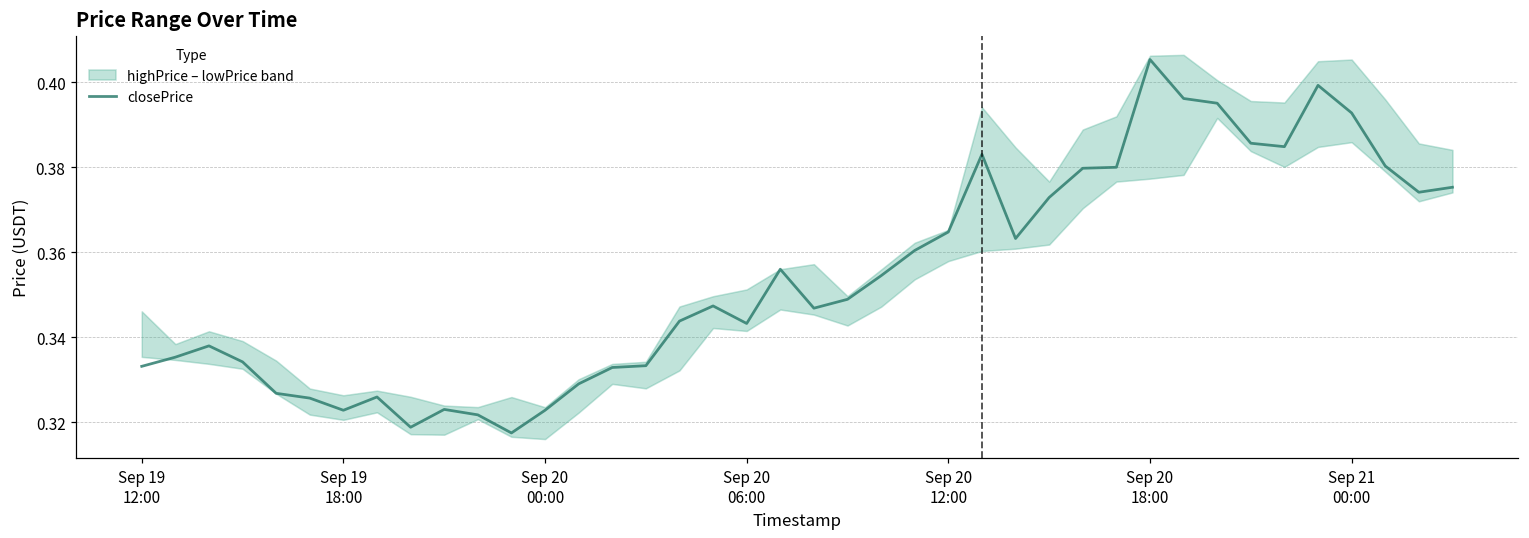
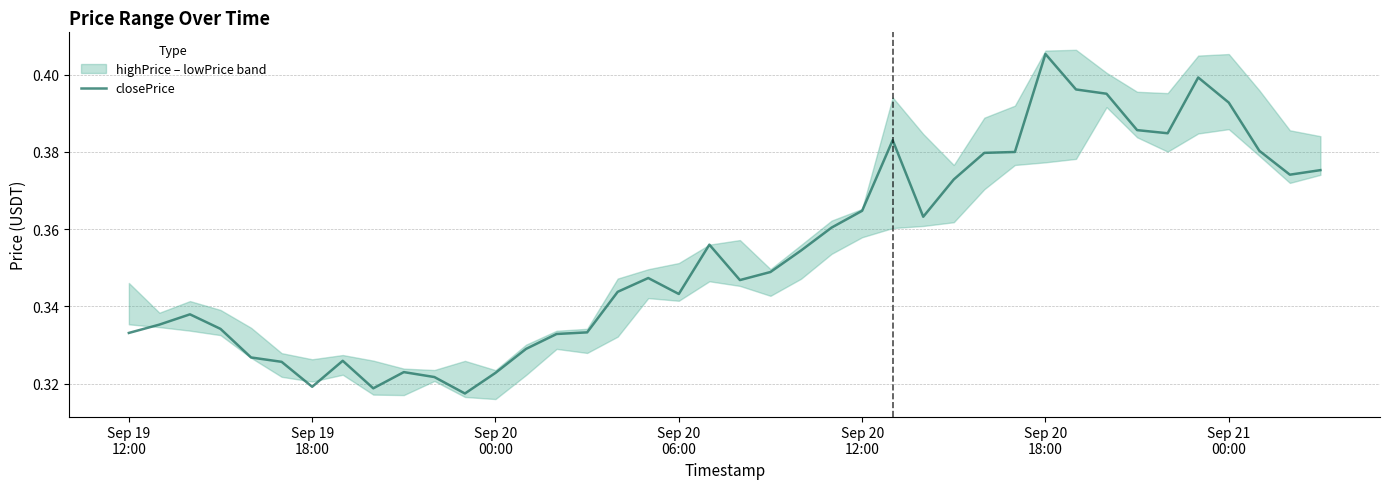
  {
    "closePrice": {
      "Sep 19 12:00": 0.333,
-     "Sep 19 18:00": 0.323,
+     "Sep 19 18:00": 0.319,
      "Sep 20 00:00": 0.323,
      "Sep 20 06:00": 0.343,
      "Sep 20 18:00": 0.405,
      "Sep 21 00:00": 0.393
    }
  }
